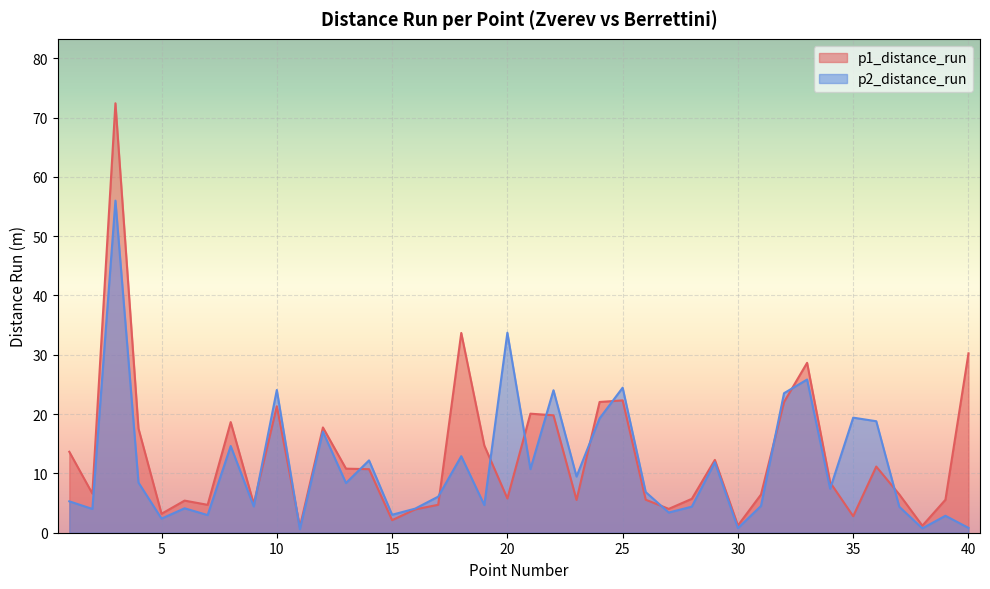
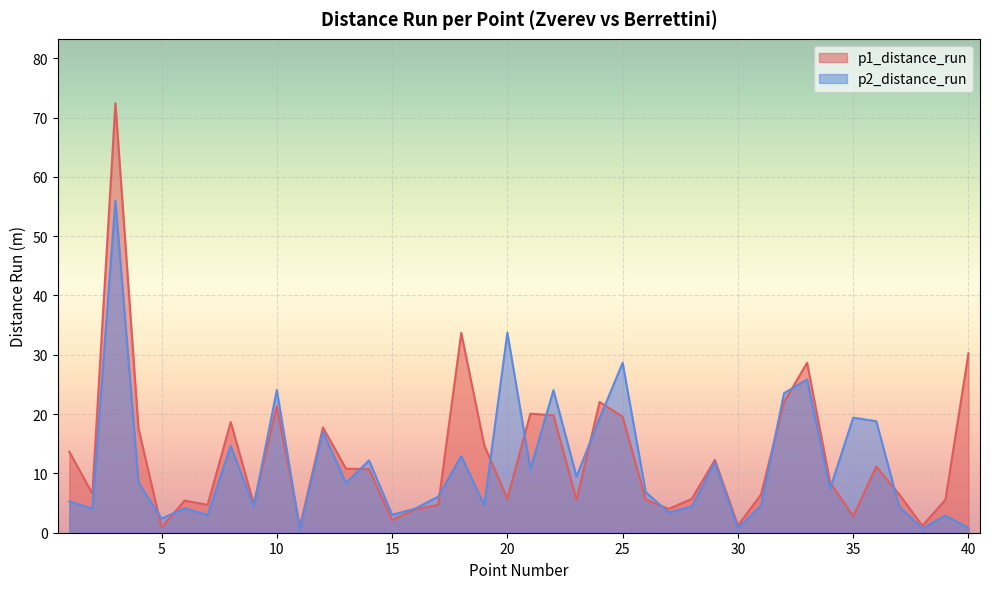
  {
    "p1_distance_run": {
-     "5": 3,
+     "5": 1,
      "10": 21,
      "15": 2,
      "20": 6,
-     "25": 22,
+     "25": 20,
      "30": 1,
      "35": 3,
      "40": 30
    },
    "p2_distance_run": {
      "5": 2,
      "10": 24,
      "15": 3,
      "20": 34,
-     "25": 24,
+     "25": 29,
      "30": 1,
      "35": 19,
      "40": 1
    }
  }
